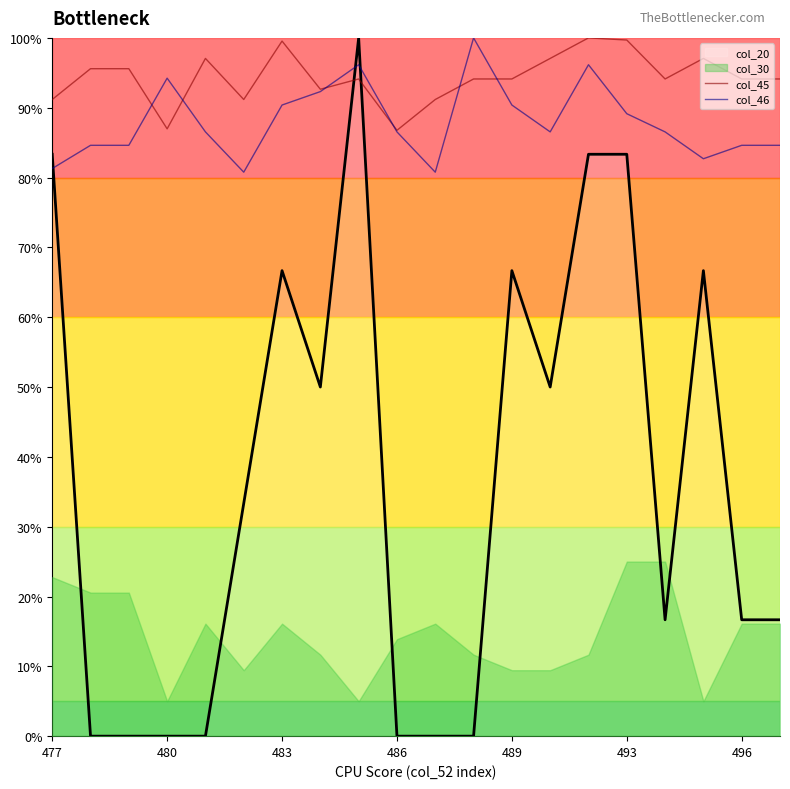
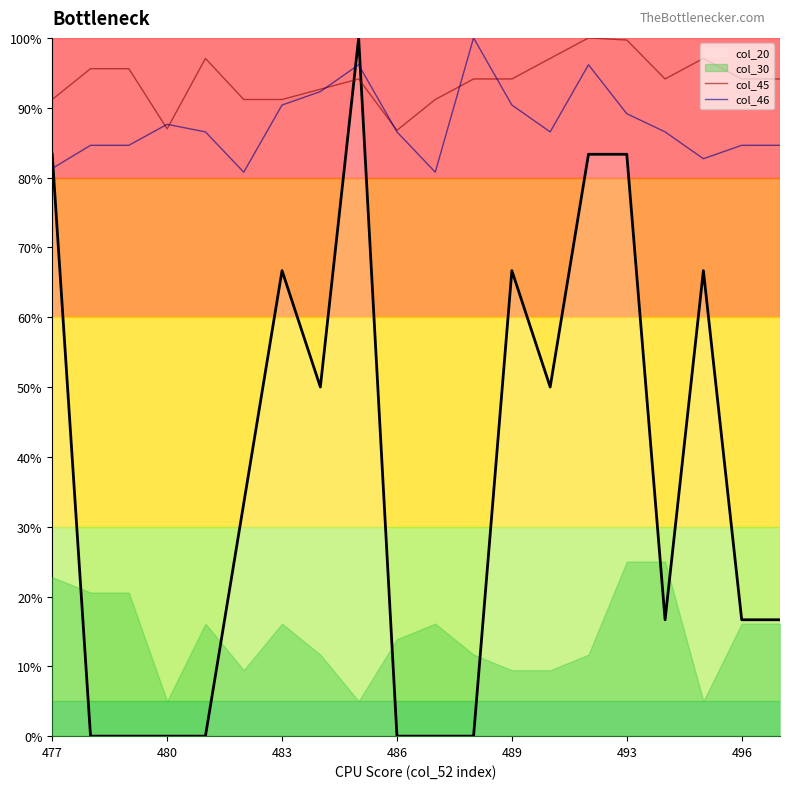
  {
    "col_20": {
      "477": "83%",
      "480": "0%",
      "483": "67%",
      "486": "0%",
      "489": "67%",
      "493": "83%",
      "496": "17%"
    },
    "col_45": {
      "477": "91%",
      "480": "87%",
-     "483": "100%",
+     "483": "91%",
      "489": "94%",
      "493": "100%"
    },
    "col_30": {
      "477": "23%",
      "480": "5%",
      "483": "16%",
      "486": "14%",
      "489": "9%",
      "493": "25%",
      "496": "16%"
    },
    "col_46": {
      "477": "81%",
-     "480": "94%",
+     "480": "88%",
      "483": "90%",
      "489": "90%",
      "493": "89%",
      "496": "85%"
    }
  }
